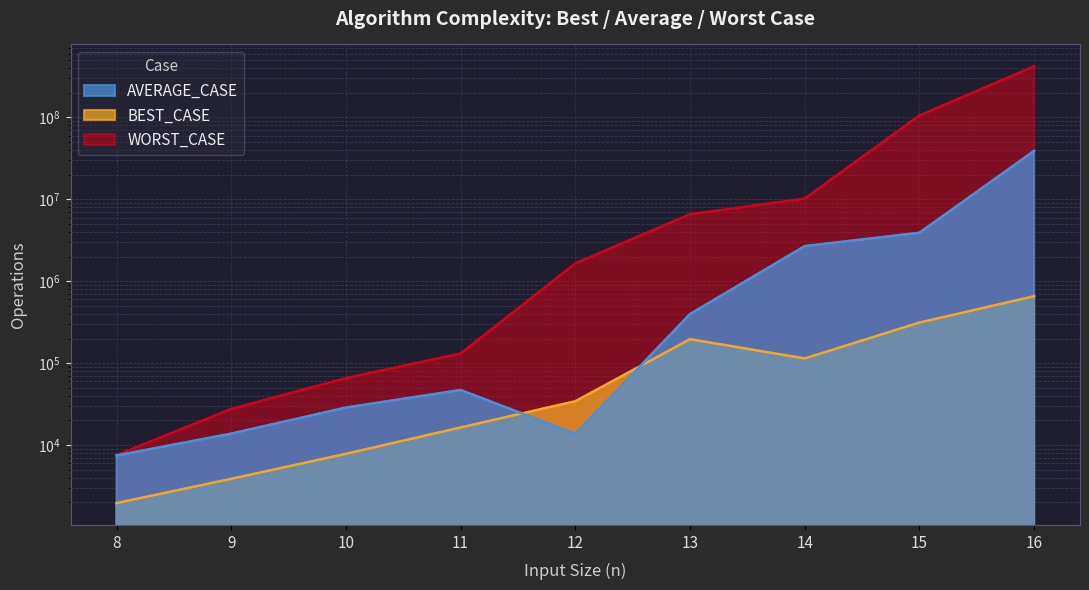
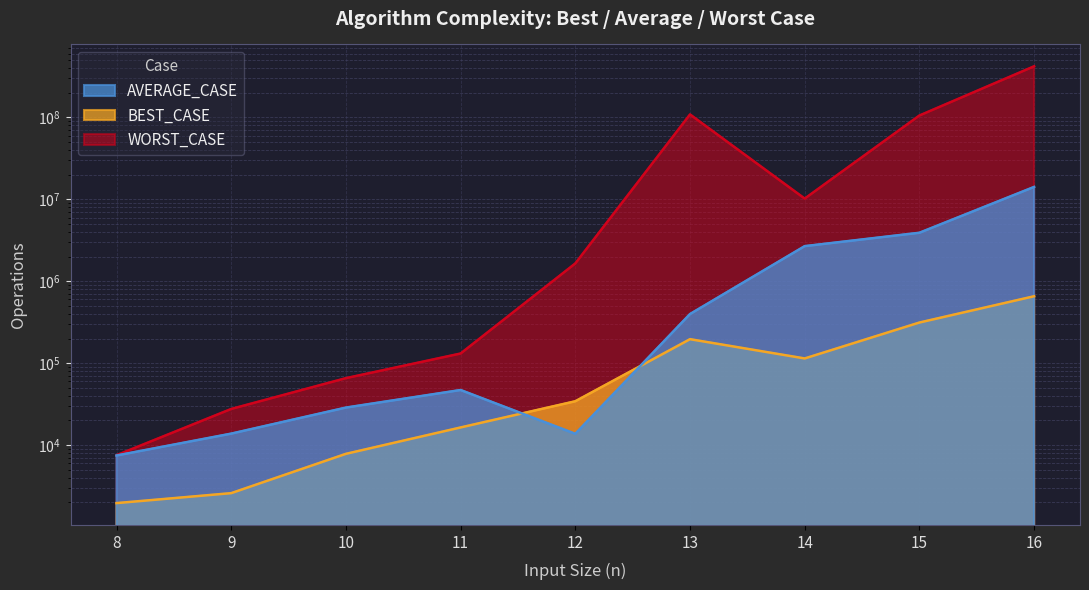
  {
    "AVERAGE_CASE": {
      "9": 14000,
      "10": 29000,
      "11": 50000,
      "12": 14000,
      "13": 400000,
      "14": 2700000,
      "15": 4000000,
-     "16": 40000000
+     "16": 14000000
    },
    "BEST_CASE": {
      "8": 2000,
-     "9": 4000,
+     "9": 2600,
      "10": 8000,
      "11": 16000,
      "12": 34000,
      "13": 200000,
      "14": 110000,
      "15": 310000,
      "16": 700000
    },
    "WORST_CASE": {
      "9": 28000,
      "10": 70000,
      "11": 130000,
      "12": 1700000,
-     "13": 7000000,
+     "13": 110000000,
      "14": 10000000,
      "15": 110000000,
      "16": 400000000
    }
  }
